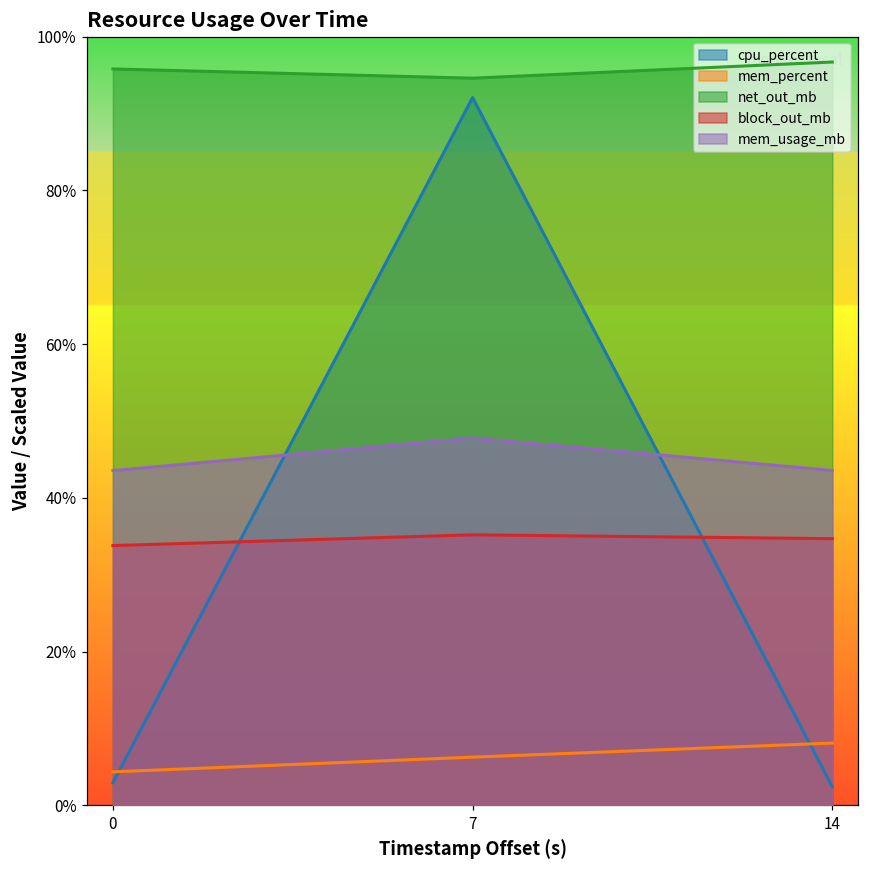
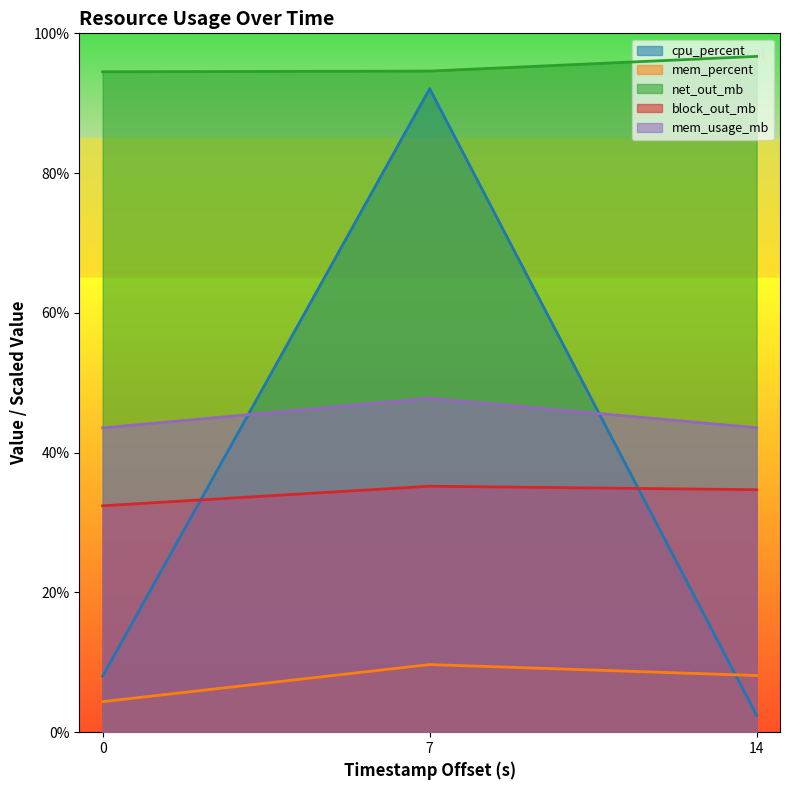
  {
    "cpu_percent": {
-     "0": "3%",
+     "0": "8%",
      "7": "92%",
      "14": "2%"
    },
    "mem_percent": {
      "0": "4%",
-     "7": "6%",
+     "7": "10%",
      "14": "8%"
    },
    "net_out_mb": {
-     "0": "96%",
+     "0": "95%",
      "7": "95%"
    },
    "block_out_mb": {
-     "0": "34%",
+     "0": "32%",
      "7": "35%",
      "14": "35%"
    },
    "mem_usage_mb": {
      "0": "44%",
      "7": "48%",
      "14": "44%"
    }
  }
